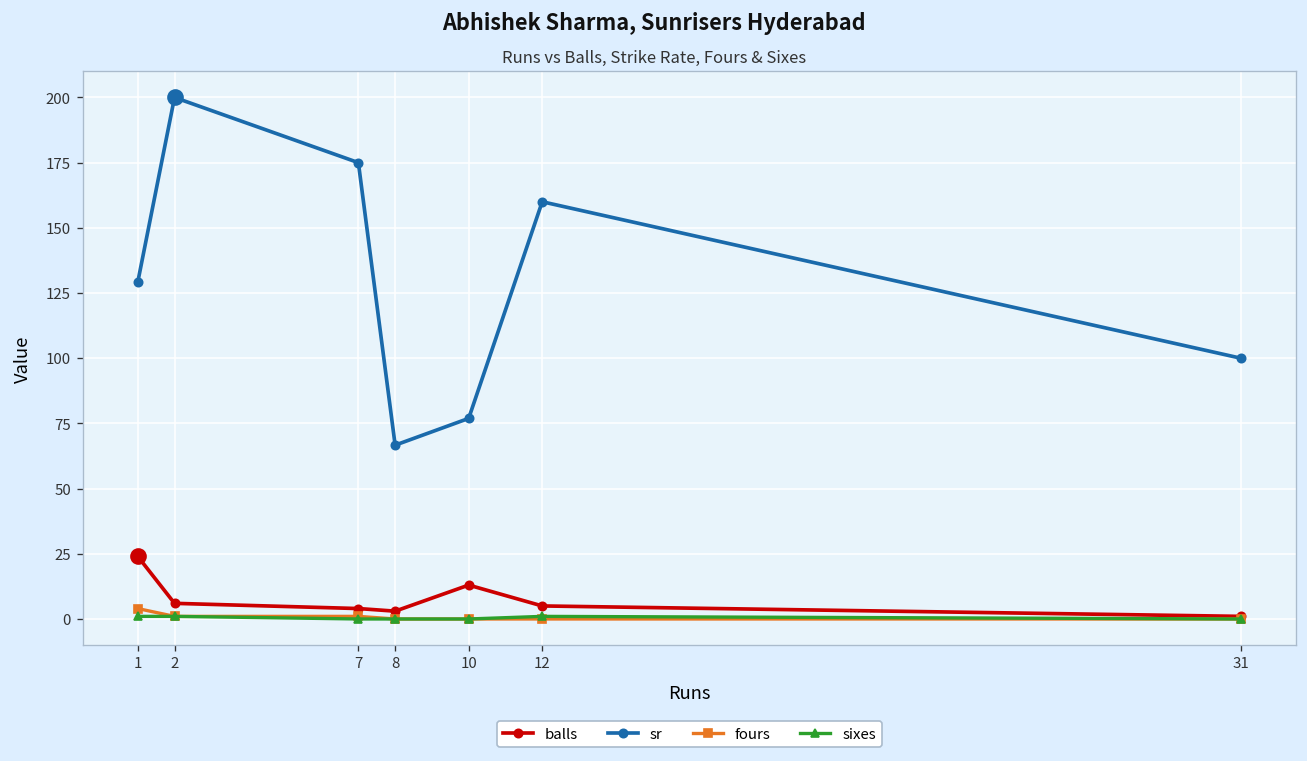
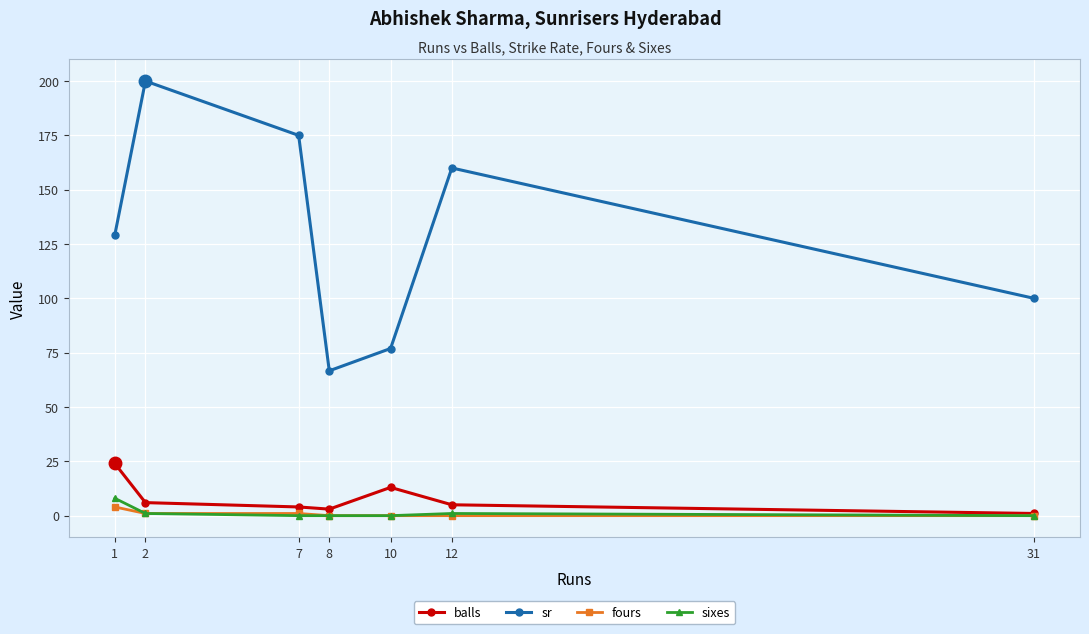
  {
    "fours": {
      "1": 4
    },
    "sixes": {
-     "1": 1
+     "1": 8
    }
  }
